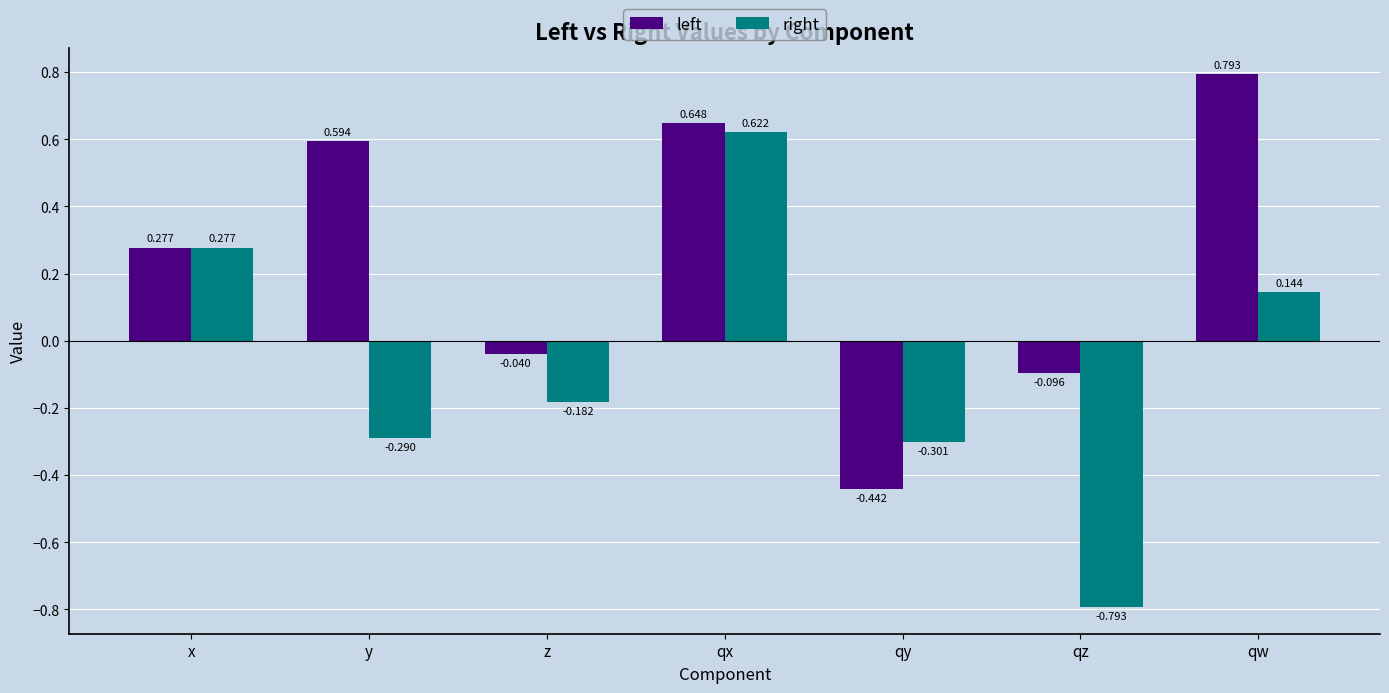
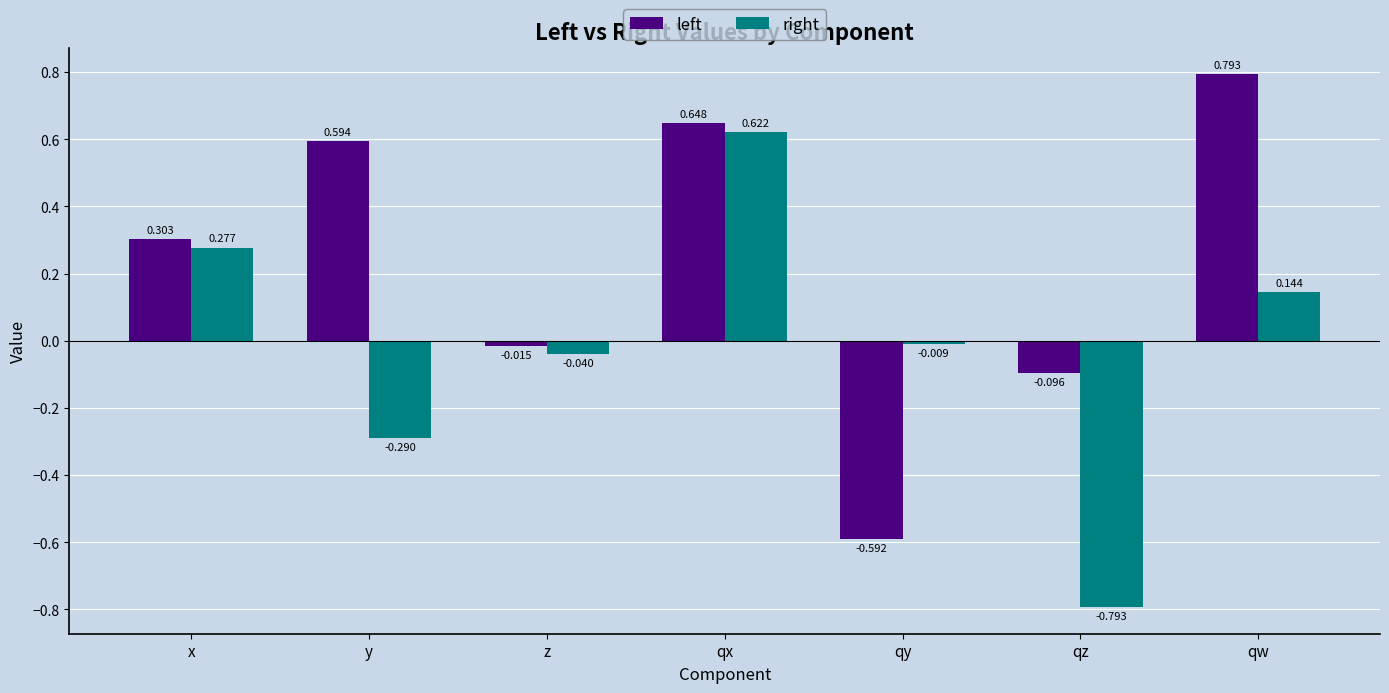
  {
    "left": {
-     "x": 0.277,
+     "x": 0.303,
      "y": 0.594,
-     "z": -0.040,
+     "z": -0.015,
      "qx": 0.648,
-     "qy": -0.442,
+     "qy": -0.592,
      "qz": -0.096,
      "qw": 0.793
    },
    "right": {
      "x": 0.277,
      "y": -0.290,
-     "z": -0.182,
+     "z": -0.040,
      "qx": 0.622,
-     "qy": -0.301,
+     "qy": -0.009,
      "qz": -0.793,
      "qw": 0.144
    }
  }
